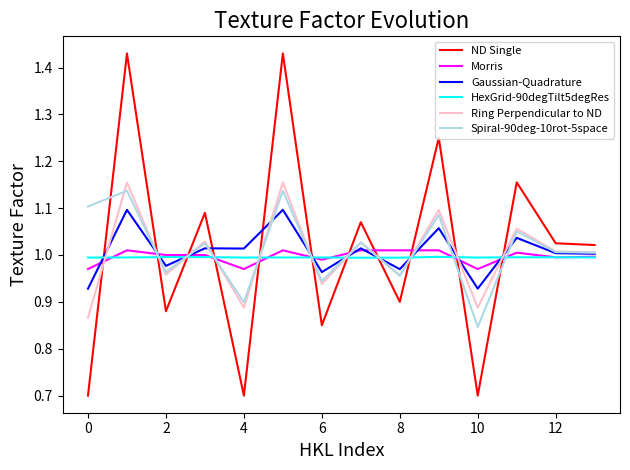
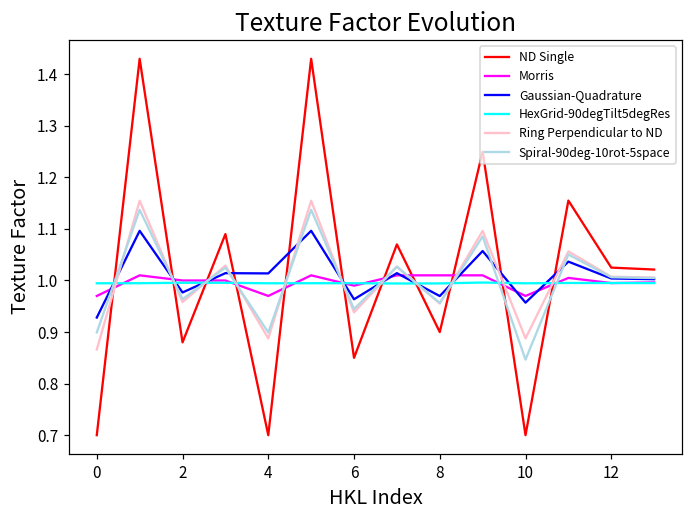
  {
    "ND Single": {
      "0": 0.70,
      "2": 0.88,
      "4": 0.70,
      "6": 0.85,
      "8": 0.90,
      "10": 0.70,
      "12": 1.03
    },
    "Morris": {
      "0": 0.97,
      "4": 0.97,
      "8": 1.01,
      "10": 0.97
    },
    "Gaussian-Quadrature": {
      "0": 0.93,
      "2": 0.98,
      "4": 1.01,
      "6": 0.96,
      "8": 0.97,
-     "10": 0.93
+     "10": 0.96
    },
    "HexGrid-90degTilt5degRes": {
      "0": 0.99,
      "4": 0.99,
      "8": 0.99,
      "10": 0.99
    },
    "Ring Perpendicular to ND": {
      "0": 0.87,
      "2": 0.96,
      "4": 0.89,
      "6": 0.94,
      "10": 0.89
    },
    "Spiral-90deg-10rot-5space": {
-     "0": 1.10,
+     "0": 0.90,
      "2": 0.96,
      "4": 0.90,
      "6": 0.94,
      "10": 0.85
    }
  }
